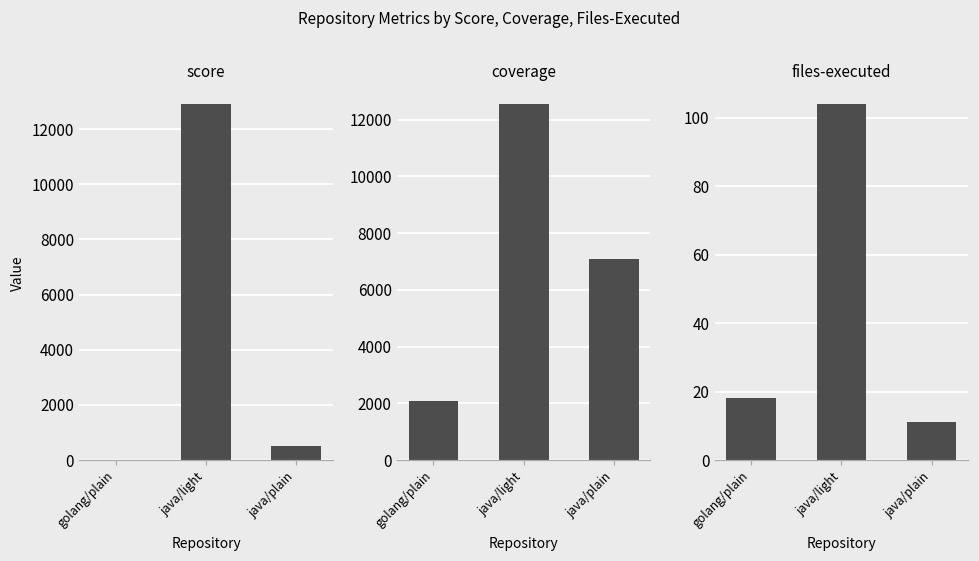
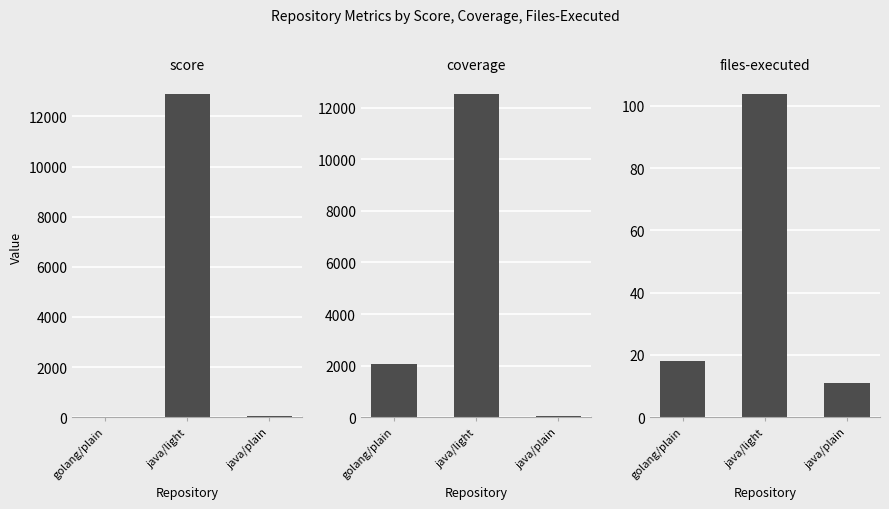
  {
    "score": {
      "java/light": 12900,
-     "java/plain": 500
+     "java/plain": 100
    },
    "coverage": {
      "golang/plain": 2100,
      "java/light": 12600,
-     "java/plain": 7100
+     "java/plain": 100
    },
    "files-executed": {
      "golang/plain": 18,
      "java/light": 104,
      "java/plain": 11
    }
  }
